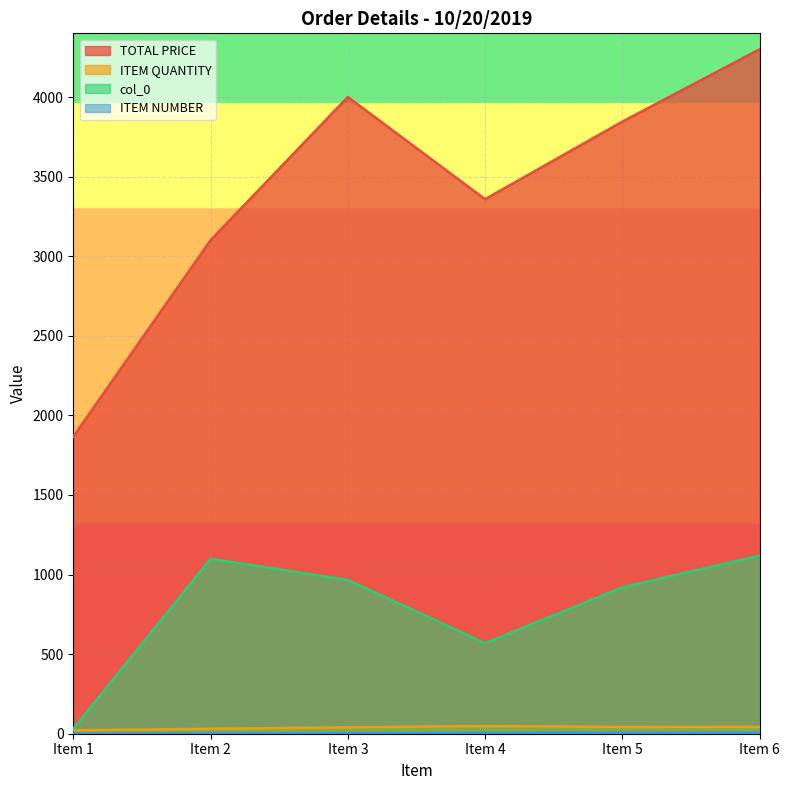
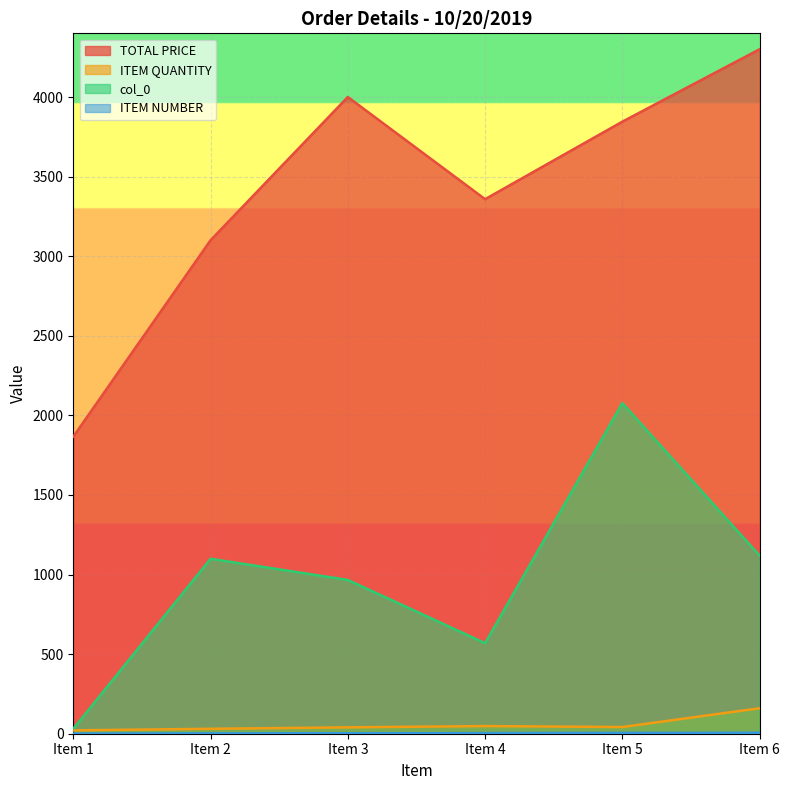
  {
    "TOTAL PRICE": {
      "Item 1": 1870,
      "Item 2": 3100,
      "Item 3": 4000,
      "Item 4": 3360,
      "Item 5": 3850,
      "Item 6": 4300
    },
    "ITEM QUANTITY": {
      "Item 2": 30,
      "Item 3": 40,
      "Item 4": 50,
      "Item 5": 40,
-     "Item 6": 40
+     "Item 6": 160
    },
    "col_0": {
      "Item 2": 1100,
      "Item 3": 970,
      "Item 4": 570,
-     "Item 5": 920,
+     "Item 5": 2080,
      "Item 6": 1120
    },
    "ITEM NUMBER": {
      "Item 1": 0,
      "Item 2": 0,
      "Item 3": 0,
      "Item 4": 0,
      "Item 5": 10,
      "Item 6": 10
    }
  }
